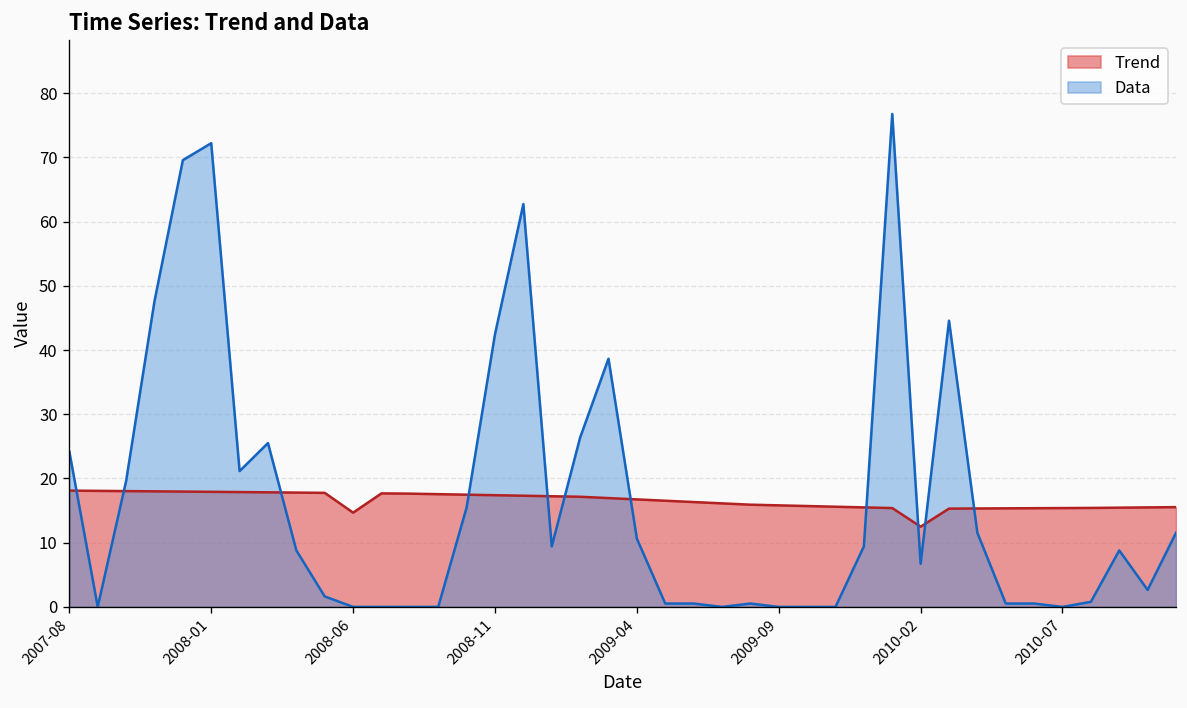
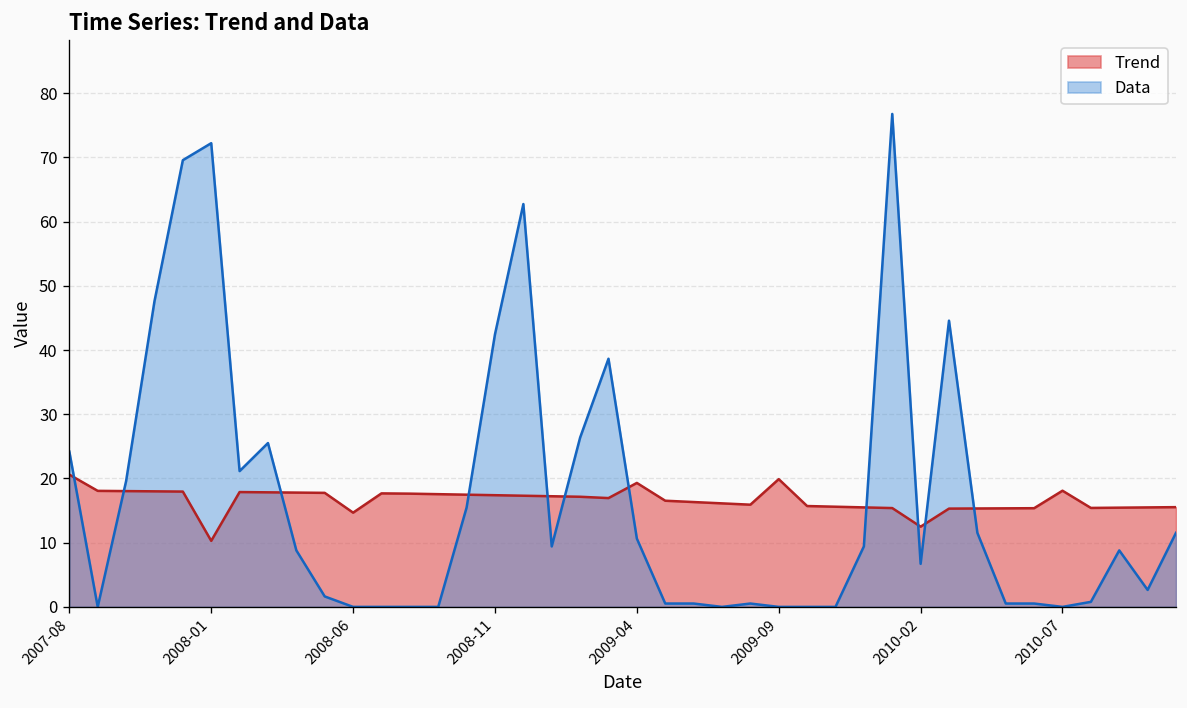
  {
    "Trend": {
-     "2007-08": 18,
-     "2008-01": 18,
+     "2007-08": 21,
+     "2008-01": 10,
      "2008-06": 15,
      "2008-11": 17,
-     "2009-04": 17,
-     "2009-09": 16,
+     "2009-04": 19,
+     "2009-09": 20,
      "2010-02": 12,
-     "2010-07": 15
+     "2010-07": 18
    },
    "Data": {
      "2007-08": 24,
      "2008-01": 72,
      "2008-06": 0,
      "2008-11": 42,
      "2009-04": 11,
      "2009-09": 0,
      "2010-02": 7,
      "2010-07": 0
    }
  }
